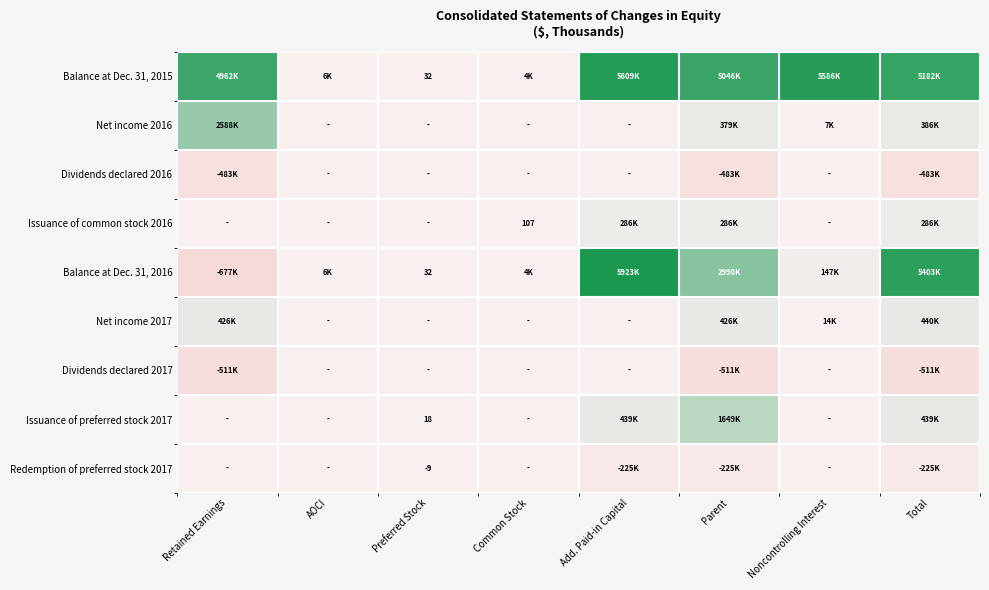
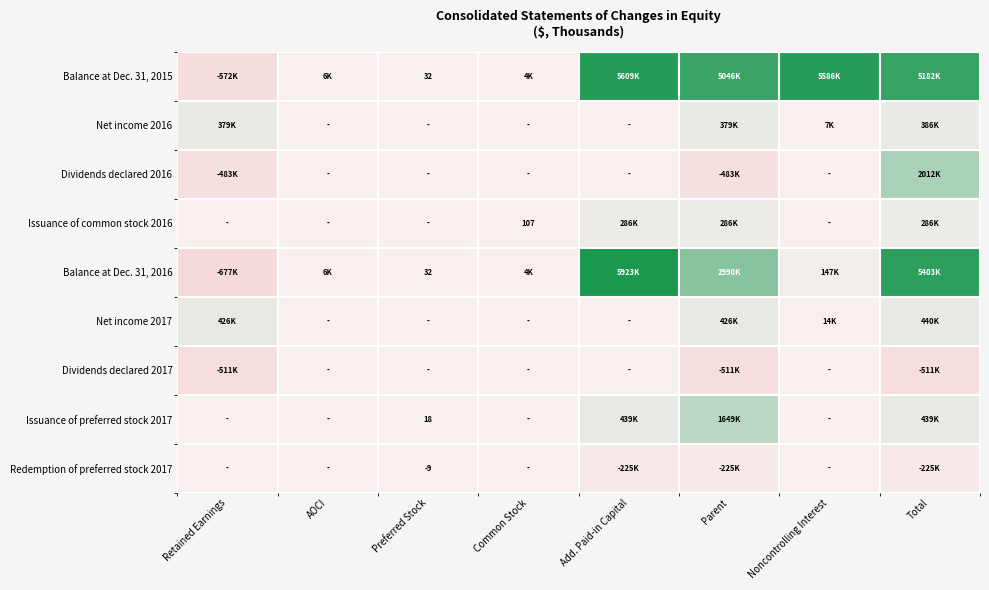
  {
    "Balance at Dec. 31, 2015": {
-     "Retained Earnings": "4962K",
+     "Retained Earnings": "-572K",
      "AOCI": "6K",
      "Preferred Stock": "32",
      "Common Stock": "4K",
      "Add. Paid-in Capital": "5609K",
      "Parent": "5046K",
      "Noncontrolling Interest": "5586K",
      "Total": "5182K"
    },
    "Net income 2016": {
-     "Retained Earnings": "2588K",
+     "Retained Earnings": "379K",
      "Parent": "379K",
      "Noncontrolling Interest": "7K",
      "Total": "386K"
    },
    "Dividends declared 2016": {
      "Retained Earnings": "-483K",
      "Parent": "-483K",
-     "Total": "-483K"
+     "Total": "2012K"
    },
    "Issuance of common stock 2016": {
      "Common Stock": "107",
      "Add. Paid-in Capital": "286K",
      "Parent": "286K",
      "Total": "286K"
    },
    "Balance at Dec. 31, 2016": {
      "Retained Earnings": "-677K",
      "AOCI": "6K",
      "Preferred Stock": "32",
      "Common Stock": "4K",
      "Add. Paid-in Capital": "5923K",
      "Parent": "2990K",
      "Noncontrolling Interest": "147K",
      "Total": "5403K"
    },
    "Net income 2017": {
      "Retained Earnings": "426K",
      "Parent": "426K",
      "Noncontrolling Interest": "14K",
      "Total": "440K"
    },
    "Dividends declared 2017": {
      "Retained Earnings": "-511K",
      "Parent": "-511K",
      "Total": "-511K"
    },
    "Issuance of preferred stock 2017": {
      "Preferred Stock": "18",
      "Add. Paid-in Capital": "439K",
      "Parent": "1649K",
      "Total": "439K"
    },
    "Redemption of preferred stock 2017": {
      "Preferred Stock": "-9",
      "Add. Paid-in Capital": "-225K",
      "Parent": "-225K",
      "Total": "-225K"
    }
  }
